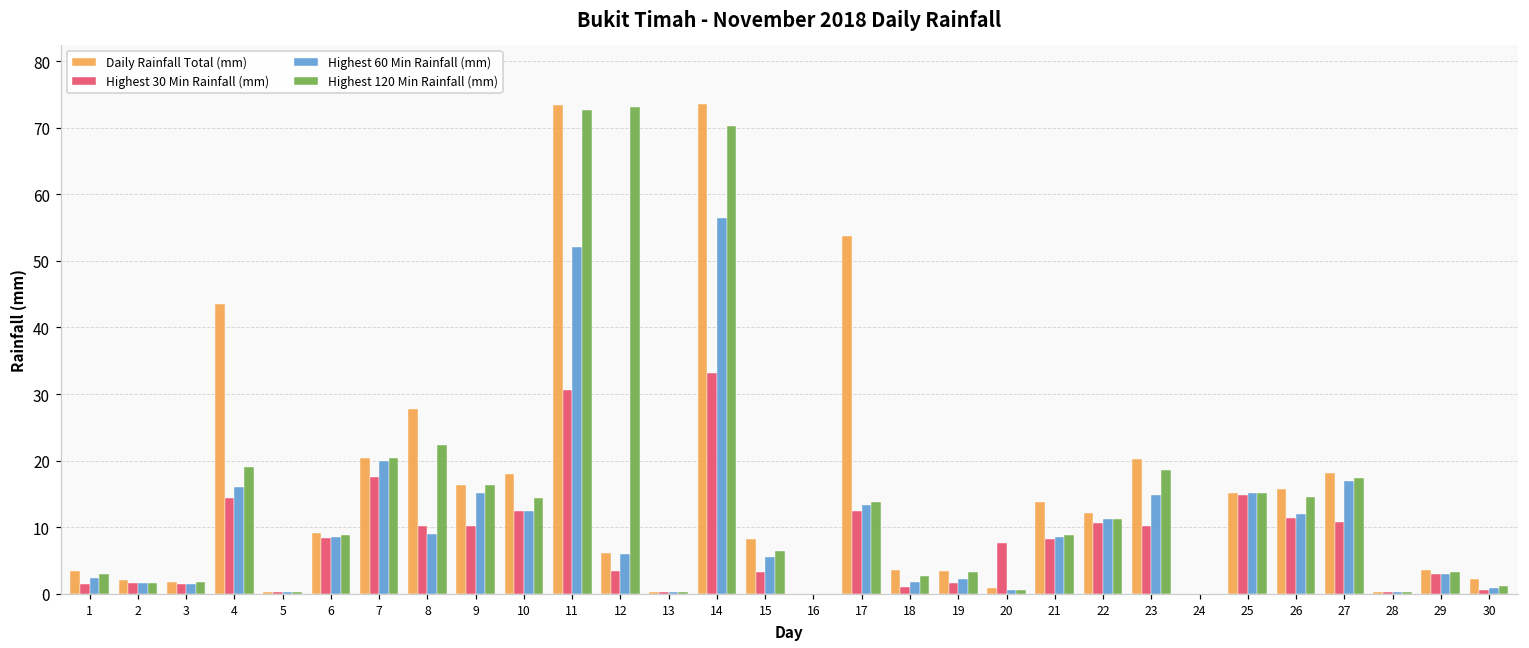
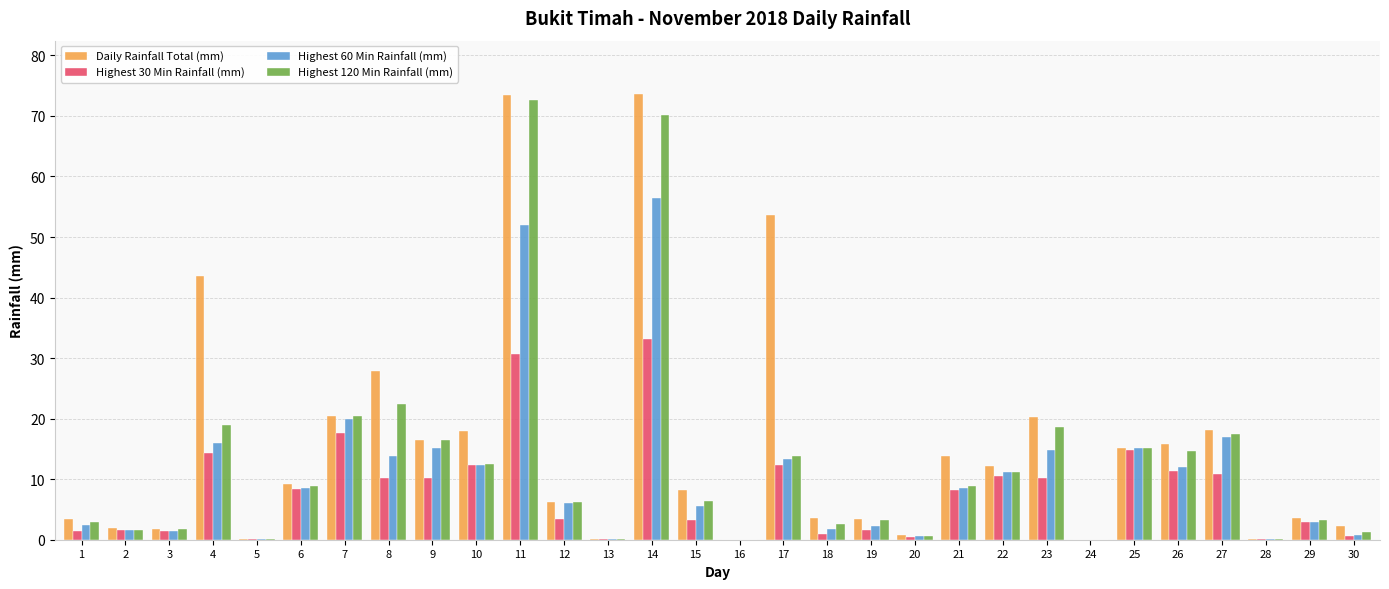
  {
    "Daily Rainfall Total (mm)": {
      "1": 3,
      "2": 2,
      "3": 2,
      "4": 44,
      "6": 9,
      "7": 20,
      "8": 28,
      "9": 16,
      "10": 18,
      "11": 73,
      "12": 6,
      "14": 74,
      "15": 8,
      "16": 0,
      "17": 54,
      "18": 4,
      "19": 3,
      "20": 1,
      "21": 14,
      "22": 12,
      "23": 20,
      "24": 0,
      "25": 15,
      "26": 16,
      "27": 18,
      "29": 4,
      "30": 2
    },
    "Highest 30 Min Rainfall (mm)": {
      "1": 1,
      "2": 2,
      "3": 1,
      "4": 14,
      "6": 8,
      "7": 18,
      "8": 10,
      "9": 10,
      "10": 12,
      "11": 31,
      "12": 3,
      "14": 33,
      "15": 3,
      "16": 0,
      "17": 12,
      "18": 1,
      "19": 2,
-     "20": 8,
+     "20": 0,
      "21": 8,
      "22": 11,
      "23": 10,
      "24": 0,
      "25": 15,
      "26": 11,
      "27": 11,
      "29": 3,
      "30": 1
    },
    "Highest 60 Min Rainfall (mm)": {
      "1": 2,
      "2": 2,
      "3": 1,
      "4": 16,
      "6": 9,
      "7": 20,
-     "8": 9,
+     "8": 14,
      "9": 15,
      "10": 12,
      "11": 52,
      "12": 6,
      "14": 56,
      "15": 6,
      "16": 0,
      "17": 13,
      "18": 2,
      "19": 2,
      "20": 1,
      "21": 9,
      "22": 11,
      "23": 15,
      "24": 0,
      "25": 15,
      "26": 12,
      "27": 17,
      "29": 3,
      "30": 1
    },
    "Highest 120 Min Rainfall (mm)": {
      "1": 3,
      "2": 2,
      "3": 2,
      "4": 19,
      "6": 9,
      "7": 20,
      "8": 22,
      "9": 16,
-     "10": 14,
+     "10": 13,
      "11": 73,
-     "12": 73,
+     "12": 6,
      "14": 70,
      "15": 6,
      "16": 0,
      "17": 14,
      "18": 3,
      "19": 3,
      "20": 1,
      "21": 9,
      "22": 11,
      "23": 19,
      "24": 0,
      "25": 15,
      "26": 15,
      "27": 17,
      "29": 3,
      "30": 1
    }
  }
